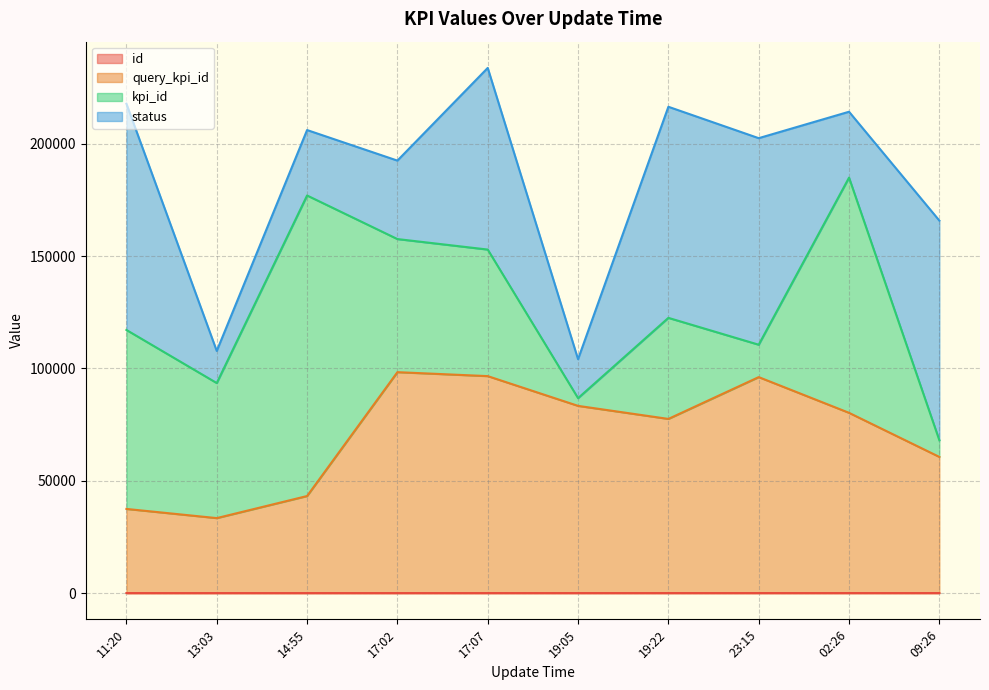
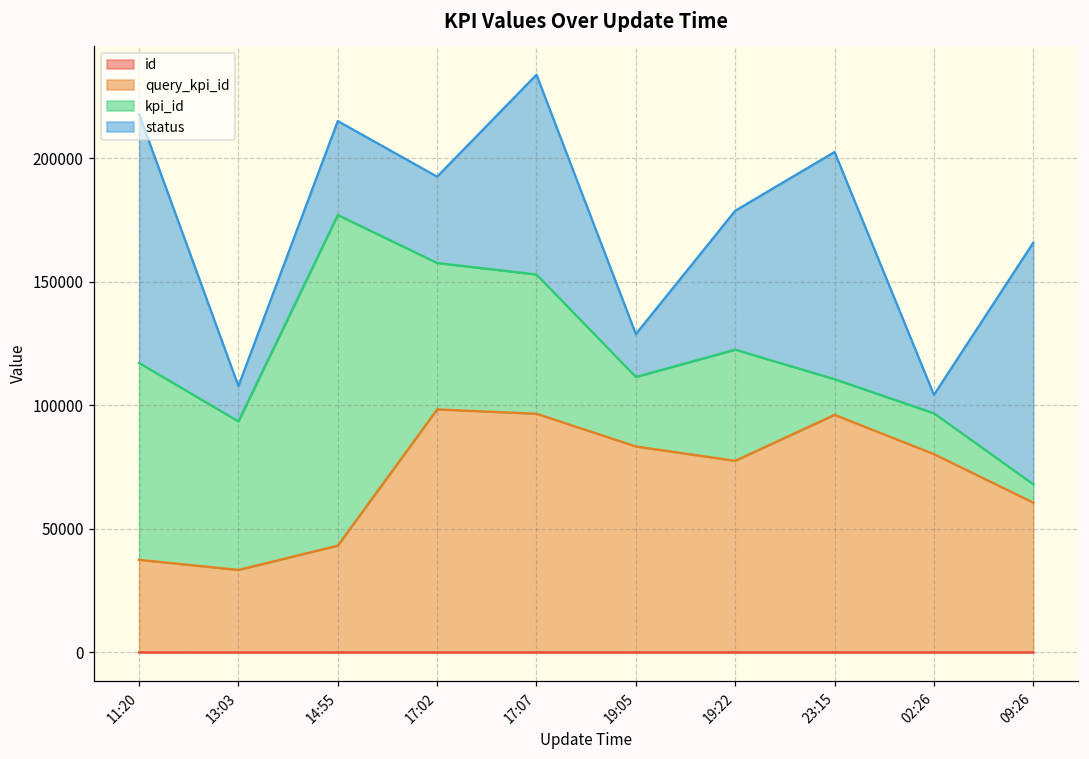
  {
    "kpi_id": {
      "11:20": 80000,
      "13:03": 60000,
      "14:55": 134000,
      "17:02": 59000,
      "17:07": 56000,
-     "19:05": 3000,
+     "19:05": 28000,
      "19:22": 45000,
      "23:15": 14000,
-     "02:26": 105000,
+     "02:26": 17000,
      "09:26": 7000
    },
    "status": {
      "13:03": 14000,
-     "14:55": 29000,
+     "14:55": 38000,
      "17:02": 35000,
      "17:07": 81000,
      "19:05": 17000,
-     "19:22": 94000,
+     "19:22": 56000,
      "23:15": 92000,
-     "02:26": 29000,
+     "02:26": 7000,
      "09:26": 98000
    }
  }
